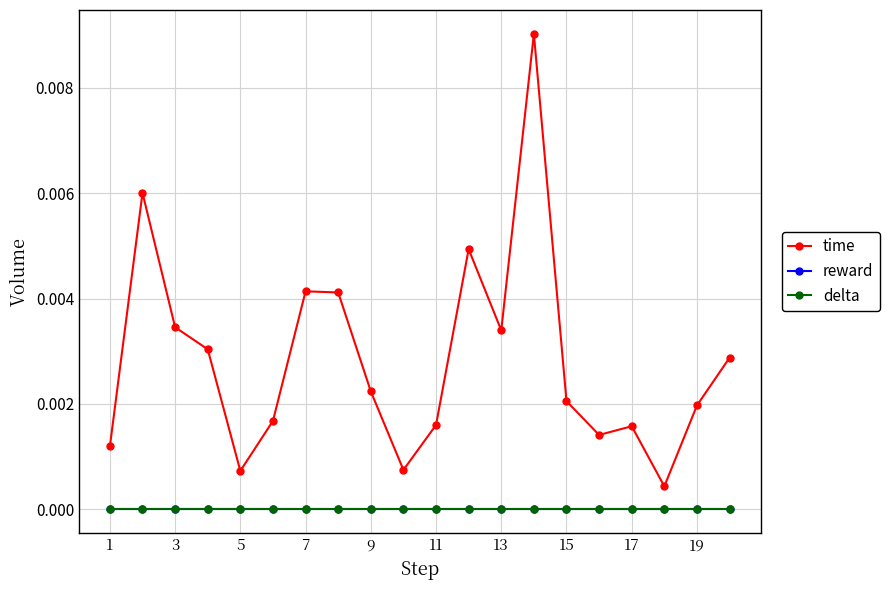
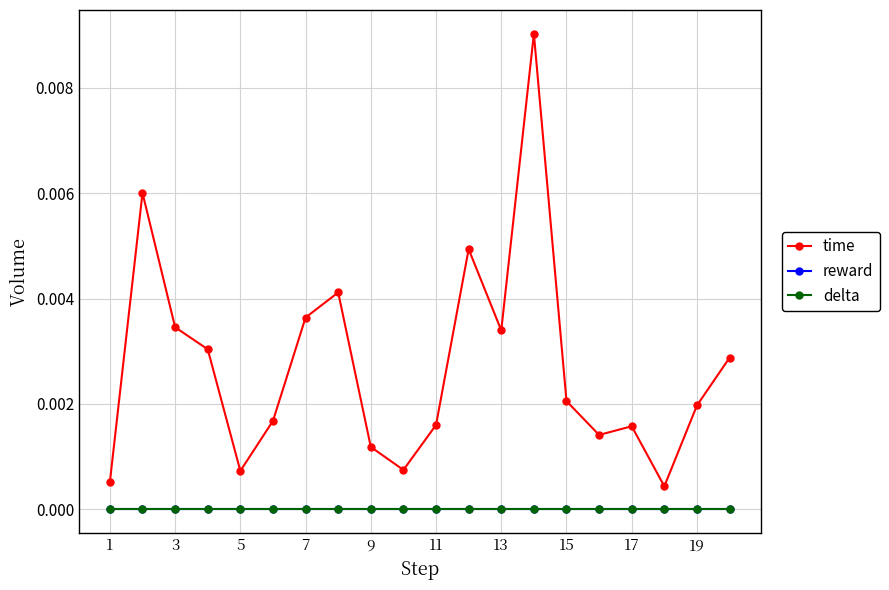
  {
    "time": {
-     "1": 0.0012,
+     "1": 0.0005,
      "3": 0.0035,
      "5": 0.0007,
-     "7": 0.0041,
-     "9": 0.0022,
+     "7": 0.0036,
+     "9": 0.0012,
      "11": 0.0016,
      "13": 0.0034,
      "15": 0.0021,
      "17": 0.0016,
      "19": 0.0020
    },
    "delta": {
      "1": 0.0000,
      "3": 0.0000,
      "5": 0.0000,
      "7": 0.0000,
      "9": 0.0000,
      "11": 0.0000,
      "13": 0.0000,
      "15": 0.0000,
      "17": 0.0000,
      "19": 0.0000
    }
  }
